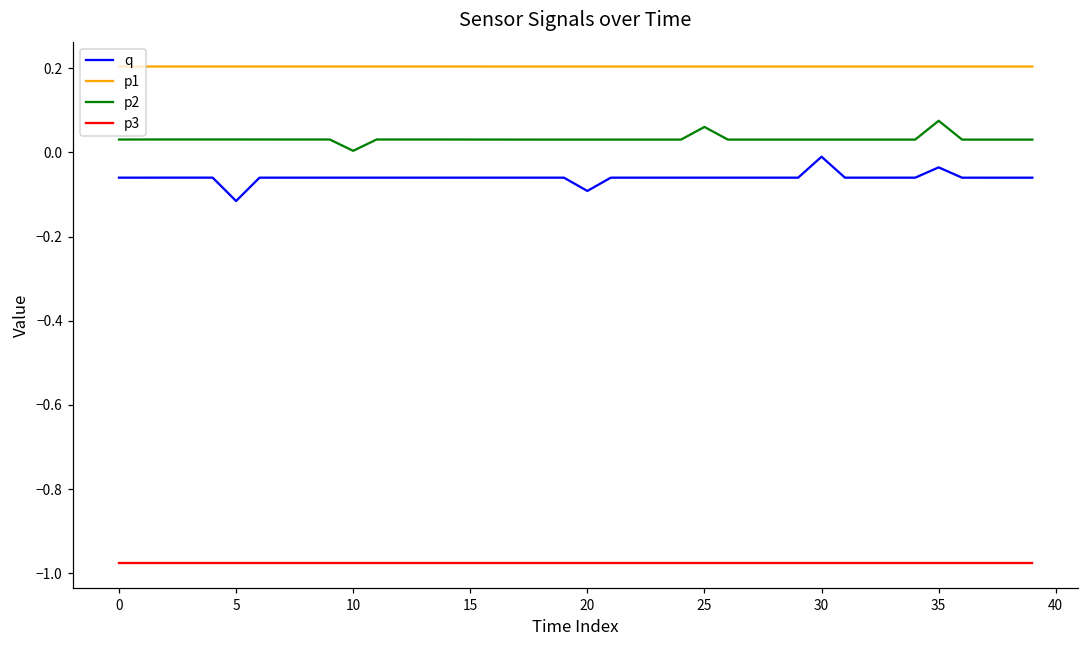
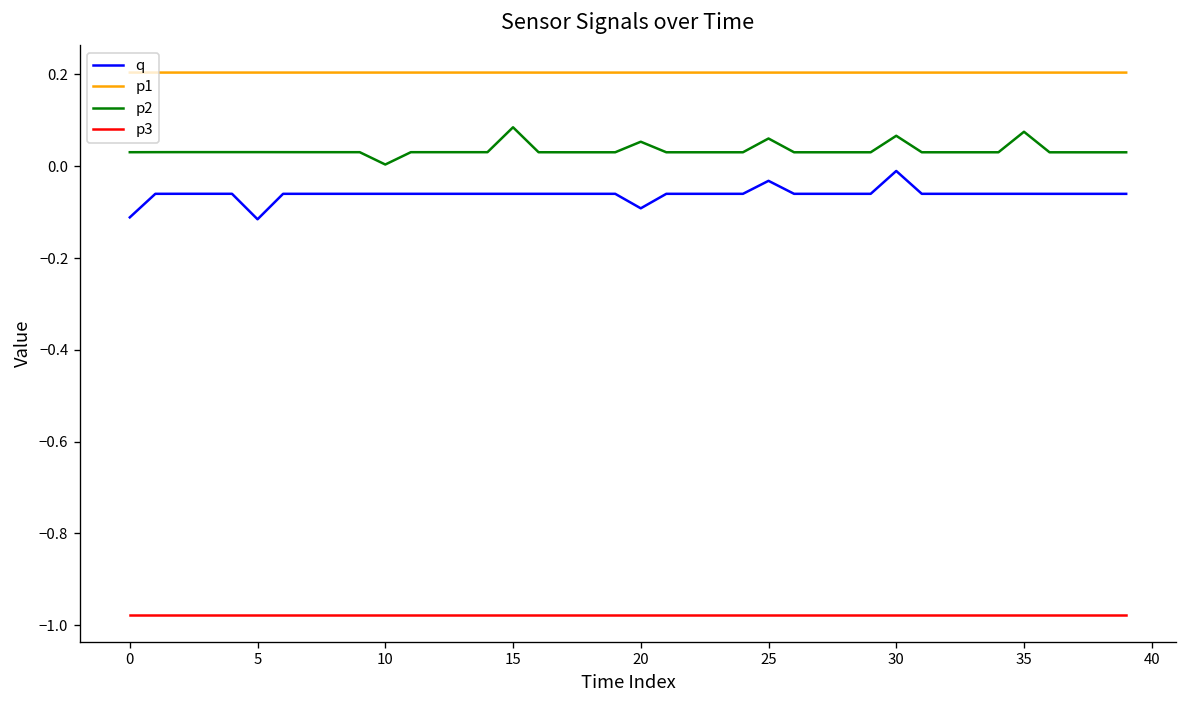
  {
    "q": {
-     "0": -0.06,
+     "0": -0.11,
      "5": -0.12,
      "10": -0.06,
      "15": -0.06,
      "20": -0.09,
-     "25": -0.06,
+     "25": -0.03,
      "30": -0.01,
-     "35": -0.04
+     "35": -0.06
    },
    "p1": {
      "5": 0.20,
      "10": 0.20,
      "15": 0.20,
      "20": 0.20,
      "25": 0.20,
      "30": 0.20,
      "35": 0.20
    },
    "p2": {
      "0": 0.03,
      "5": 0.03,
      "10": 0.00,
-     "15": 0.03,
-     "20": 0.03,
+     "15": 0.08,
+     "20": 0.05,
      "25": 0.06,
-     "30": 0.03,
+     "30": 0.07,
      "35": 0.08
    },
    "p3": {
      "0": -0.98,
      "5": -0.98,
      "10": -0.98,
      "15": -0.98,
      "20": -0.98,
      "25": -0.98,
      "30": -0.98,
      "35": -0.98
    }
  }
